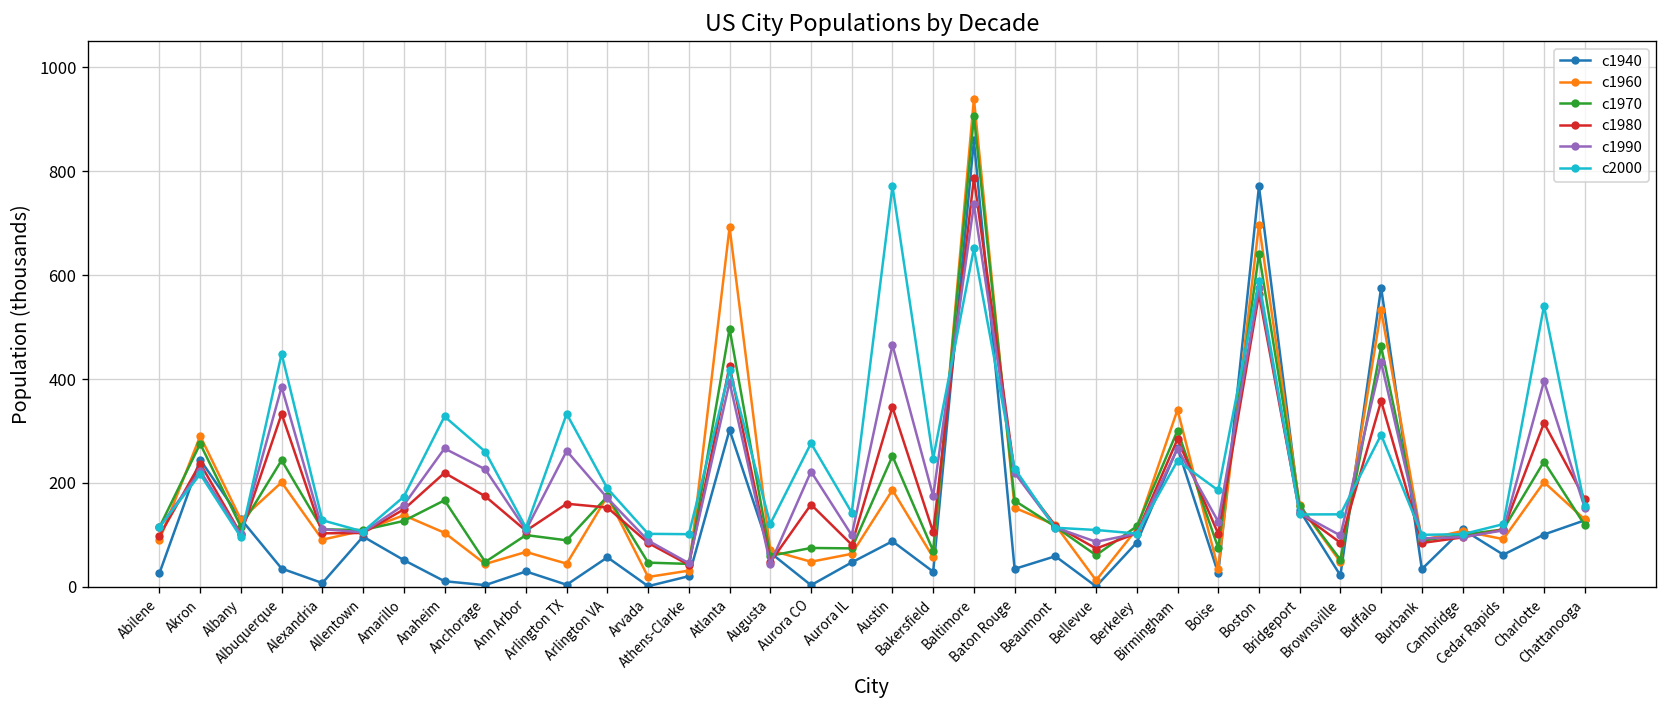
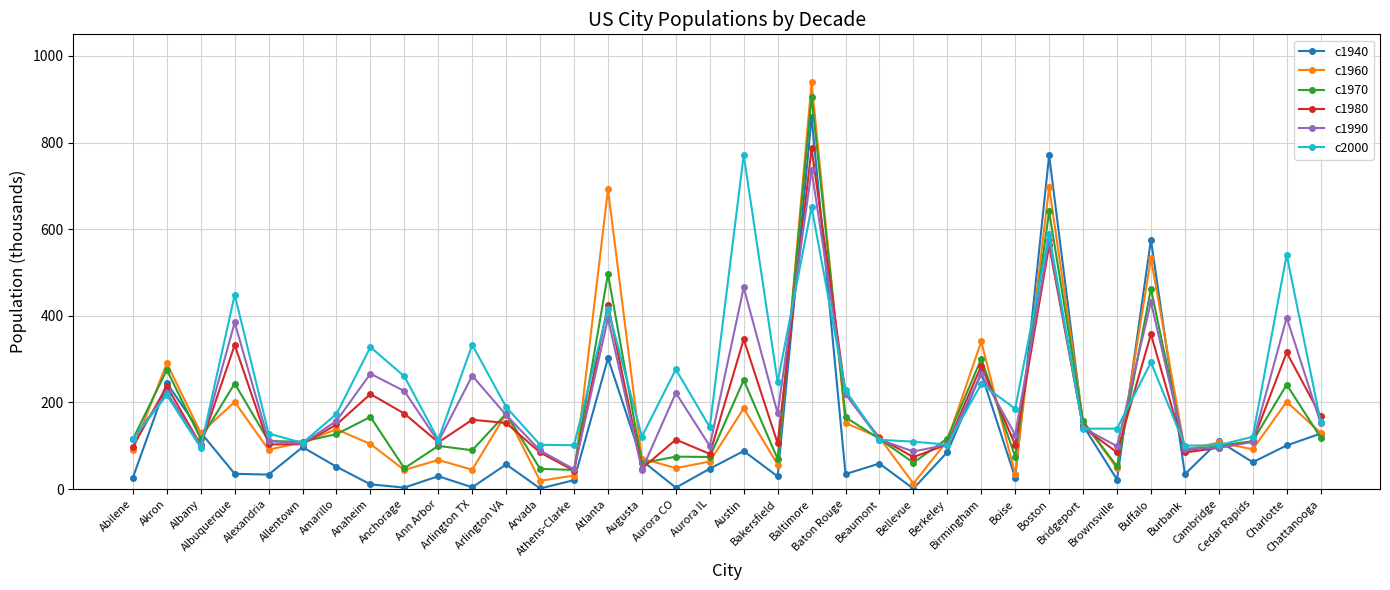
  {
    "c1940": {
      "Abilene": 30,
      "Akron": 240,
      "Albuquerque": 40,
-     "Alexandria": 10,
+     "Alexandria": 30,
      "Allentown": 100,
      "Amarillo": 50,
      "Anaheim": 10,
      "Anchorage": 0,
      "Ann Arbor": 30,
      "Arlington TX": 0,
      "Arlington VA": 60,
      "Arvada": 0,
      "Athens-Clarke": 20,
      "Atlanta": 300,
      "Aurora CO": 0,
      "Aurora IL": 50,
      "Austin": 90,
      "Bakersfield": 30,
      "Baltimore": 860,
      "Baton Rouge": 30,
      "Beaumont": 60,
      "Bellevue": 0,
      "Berkeley": 90,
      "Boise": 30,
      "Boston": 770,
      "Brownsville": 20,
      "Buffalo": 580,
      "Burbank": 30,
      "Cedar Rapids": 60,
      "Charlotte": 100
    },
    "c1960": {
      "Abilene": 90,
      "Akron": 290,
      "Albuquerque": 200,
      "Alexandria": 90,
      "Amarillo": 140,
      "Anaheim": 100,
      "Ann Arbor": 70,
      "Arlington TX": 40,
      "Arvada": 20,
      "Athens-Clarke": 30,
      "Atlanta": 690,
      "Aurora CO": 50,
      "Aurora IL": 60,
      "Austin": 190,
      "Bakersfield": 60,
      "Baltimore": 940,
      "Baton Rouge": 150,
      "Bellevue": 10,
      "Birmingham": 340,
      "Boise": 30,
      "Boston": 700,
      "Buffalo": 530,
      "Cedar Rapids": 90,
      "Charlotte": 200
    },
    "c1970": {
      "Akron": 280,
      "Albany": 120,
      "Albuquerque": 240,
      "Amarillo": 130,
      "Anaheim": 170,
      "Ann Arbor": 100,
      "Arlington TX": 90,
      "Arvada": 50,
      "Atlanta": 500,
      "Augusta": 60,
      "Aurora CO": 80,
      "Aurora IL": 70,
      "Austin": 250,
      "Bakersfield": 70,
      "Baltimore": 910,
      "Baton Rouge": 170,
      "Bellevue": 60,
      "Birmingham": 300,
      "Boise": 80,
      "Boston": 640,
      "Buffalo": 460,
      "Charlotte": 240,
      "Chattanooga": 120
    },
    "c1980": {
      "Abilene": 100,
      "Akron": 240,
      "Albuquerque": 330,
      "Alexandria": 100,
      "Amarillo": 150,
      "Anaheim": 220,
      "Anchorage": 170,
      "Arlington TX": 160,
      "Arlington VA": 150,
      "Atlanta": 430,
-     "Aurora CO": 160,
+     "Aurora CO": 110,
      "Aurora IL": 80,
      "Austin": 350,
      "Bakersfield": 110,
      "Baltimore": 790,
      "Bellevue": 70,
      "Birmingham": 280,
      "Boise": 100,
      "Boston": 560,
      "Brownsville": 90,
      "Buffalo": 360,
      "Charlotte": 320,
      "Chattanooga": 170
    },
    "c1990": {
      "Akron": 220,
      "Albuquerque": 380,
      "Amarillo": 160,
      "Anaheim": 270,
      "Anchorage": 230,
      "Arlington TX": 260,
      "Atlanta": 390,
      "Aurora CO": 220,
      "Aurora IL": 100,
      "Austin": 470,
      "Bakersfield": 170,
      "Baltimore": 740,
      "Bellevue": 90,
      "Boise": 130,
      "Boston": 570,
      "Brownsville": 100,
      "Buffalo": 430,
      "Charlotte": 400
    },
    "c2000": {
      "Akron": 220,
      "Albuquerque": 450,
      "Alexandria": 130,
      "Amarillo": 170,
      "Anaheim": 330,
      "Anchorage": 260,
      "Arlington TX": 330,
      "Arlington VA": 190,
      "Arvada": 100,
      "Athens-Clarke": 100,
      "Atlanta": 420,
      "Augusta": 120,
      "Aurora CO": 280,
      "Aurora IL": 140,
      "Austin": 770,
      "Bakersfield": 250,
      "Baltimore": 650,
      "Baton Rouge": 230,
      "Bellevue": 110,
      "Birmingham": 240,
      "Boise": 190,
      "Boston": 590,
      "Brownsville": 140,
      "Buffalo": 290,
      "Burbank": 100,
      "Cedar Rapids": 120,
      "Charlotte": 540
    }
  }
